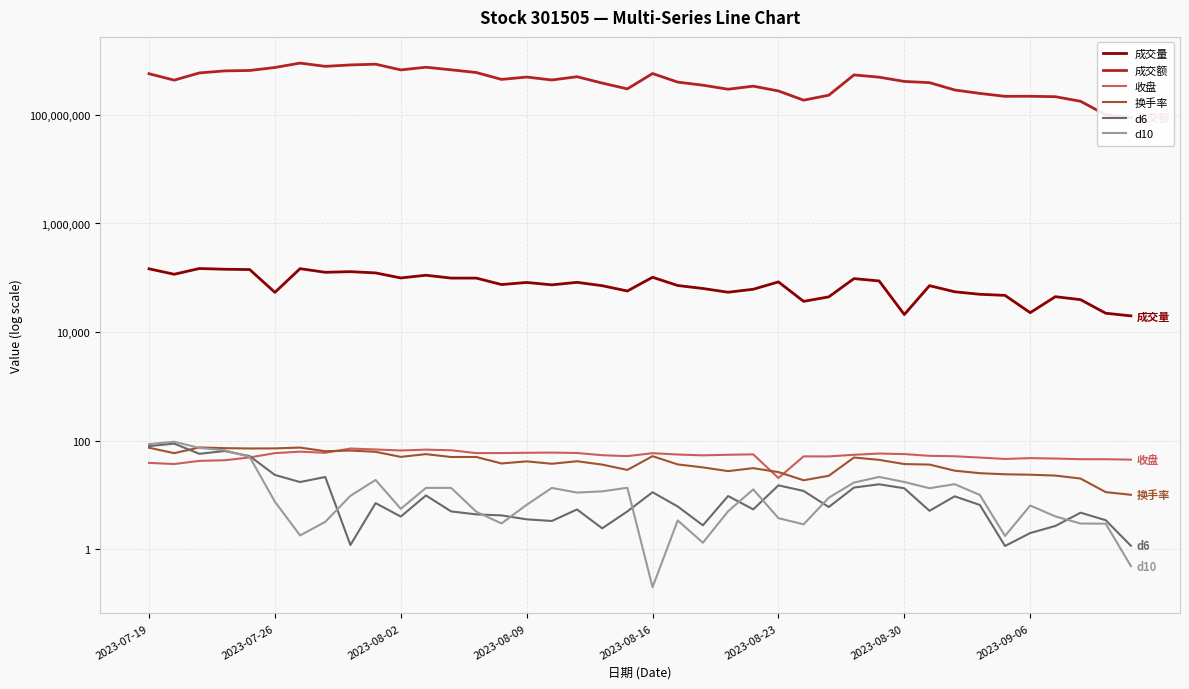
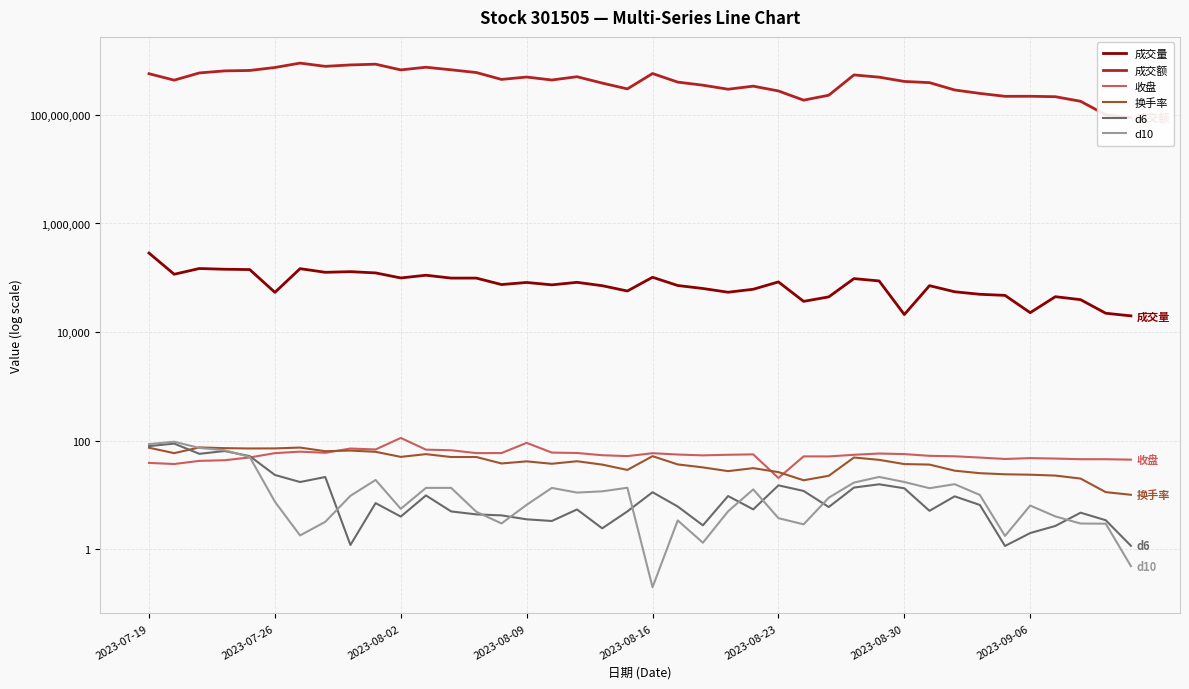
  {
    "成交量": {
-     "2023-07-19": "150,000",
+     "2023-07-19": "300,000",
      "2023-07-26": "50,000",
      "2023-08-02": "100,000",
      "2023-08-09": "80,000",
      "2023-08-16": "100,000",
      "2023-08-23": "80,000",
      "2023-08-30": "21,000",
      "2023-09-06": "23,000"
    },
    "收盘": {
      "2023-07-19": "40",
      "2023-07-26": "60",
-     "2023-08-02": "70",
-     "2023-08-09": "60",
+     "2023-08-02": "110",
+     "2023-08-09": "90",
      "2023-08-16": "60",
      "2023-08-23": "21",
      "2023-08-30": "60",
      "2023-09-06": "50"
    },
    "d6": {
      "2023-07-26": "23",
      "2023-08-02": "4",
      "2023-08-09": "4",
      "2023-08-16": "11",
      "2023-08-23": "15",
      "2023-08-30": "13",
      "2023-09-06": "2"
    },
    "d10": {
      "2023-07-26": "8",
      "2023-08-02": "6",
      "2023-08-09": "7",
      "2023-08-16": "0.20",
      "2023-08-23": "4",
      "2023-08-30": "17",
      "2023-09-06": "6"
    }
  }
